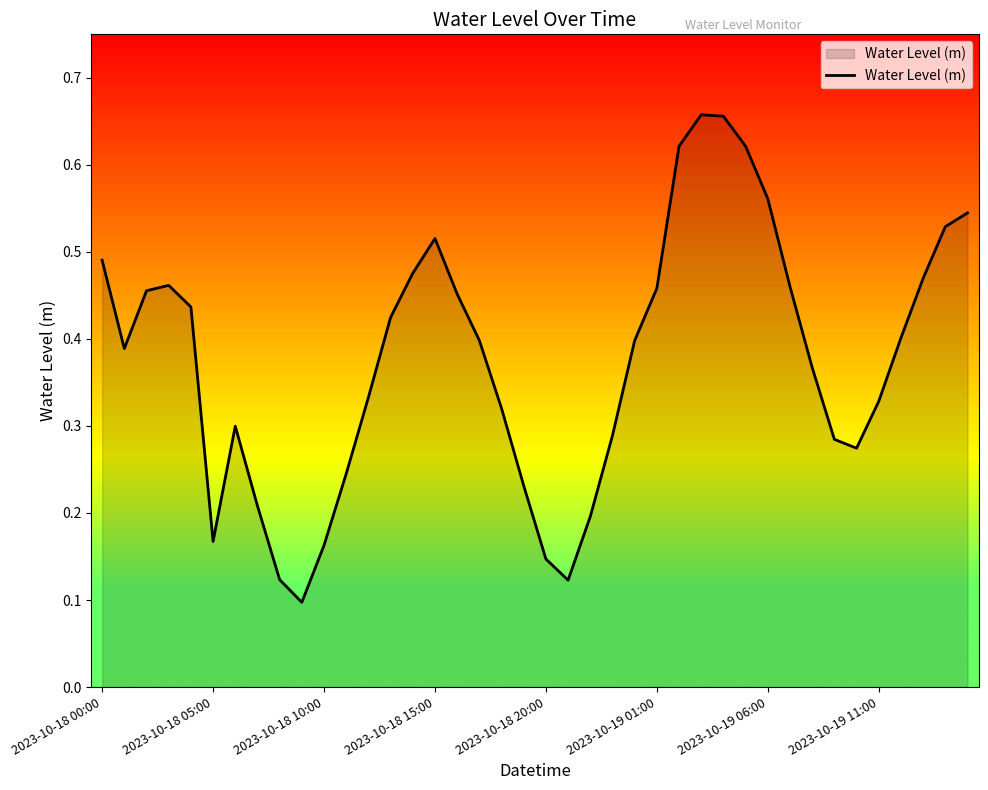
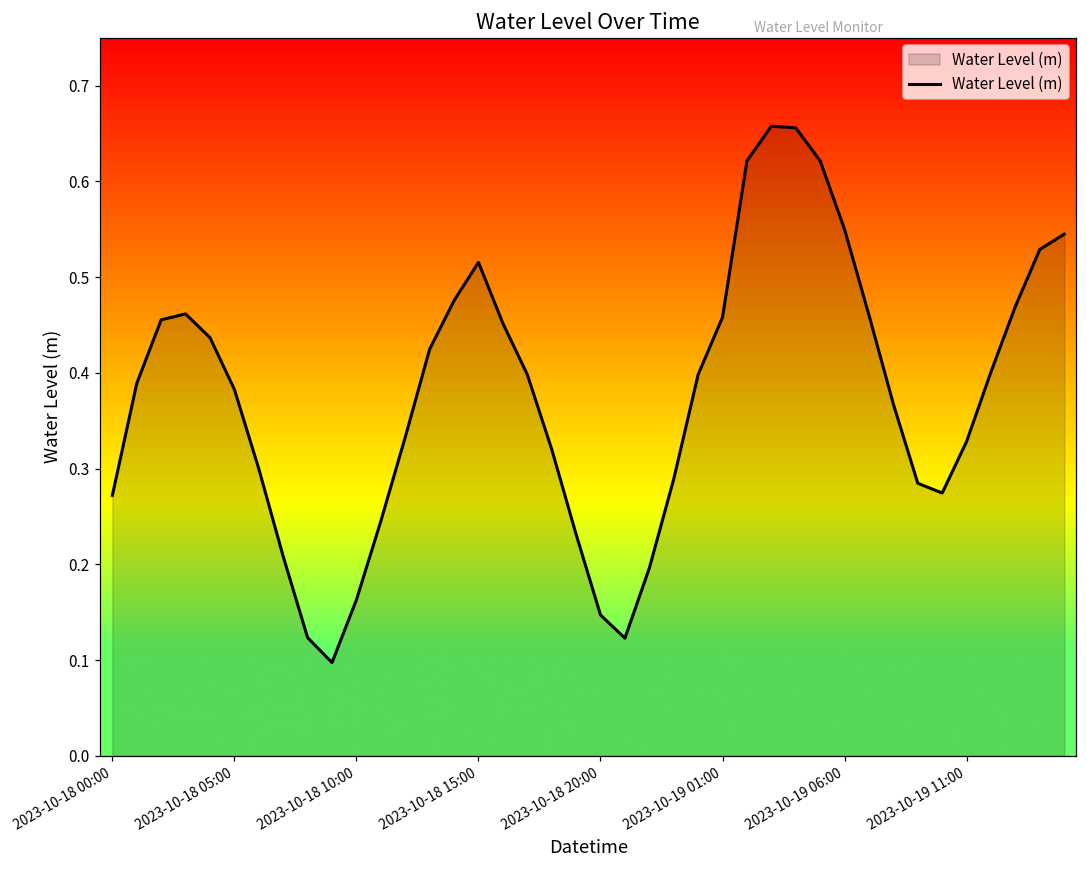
  {
-   "2023-10-18 00:00": 0.49,
-   "2023-10-18 05:00": 0.17,
+   "2023-10-18 00:00": 0.27,
+   "2023-10-18 05:00": 0.38,
    "2023-10-18 10:00": 0.16,
    "2023-10-18 15:00": 0.52,
    "2023-10-18 20:00": 0.15,
    "2023-10-19 01:00": 0.46,
-   "2023-10-19 06:00": 0.56,
+   "2023-10-19 06:00": 0.55,
    "2023-10-19 11:00": 0.33
  }
